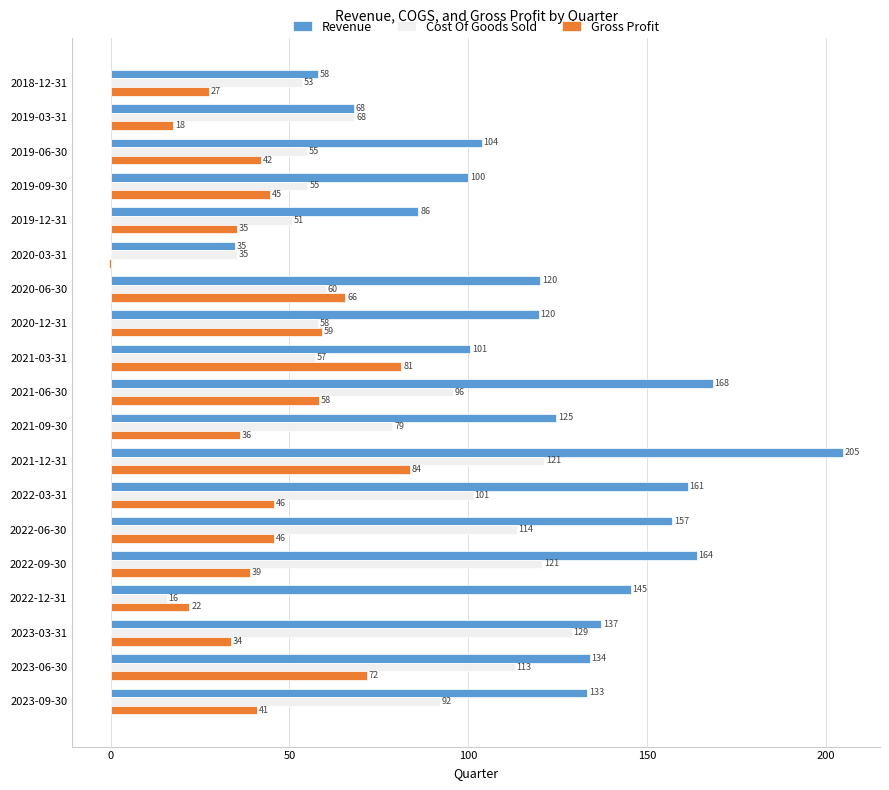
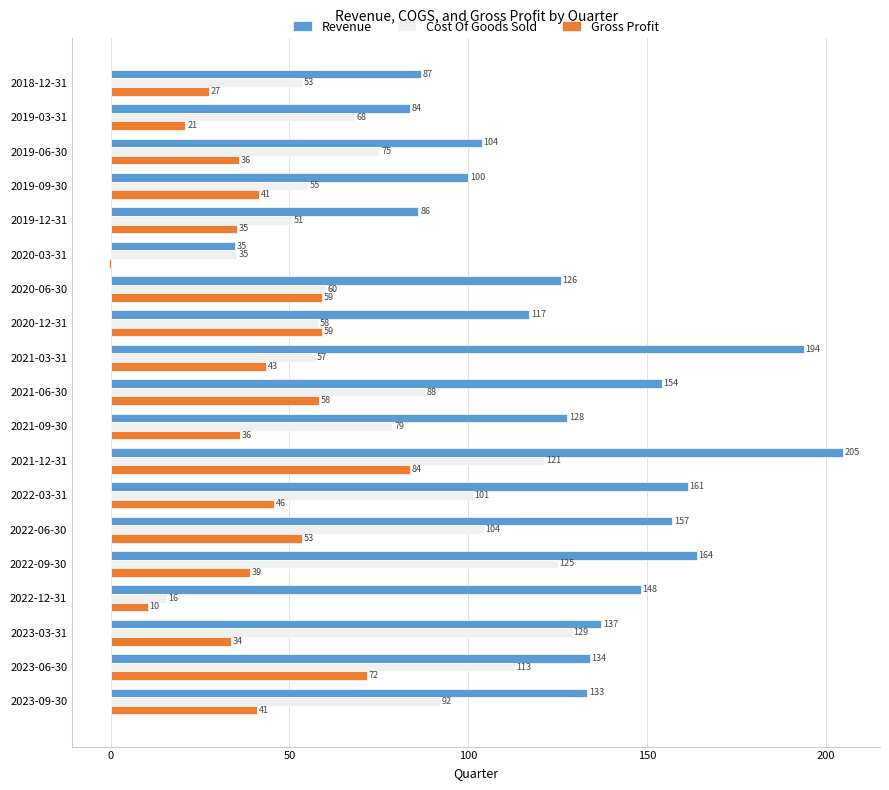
  {
    "Revenue": {
-     "2018-12-31": 58,
-     "2019-03-31": 68,
+     "2018-12-31": 87,
+     "2019-03-31": 84,
      "2019-06-30": 104,
      "2019-09-30": 100,
      "2019-12-31": 86,
      "2020-03-31": 35,
-     "2020-06-30": 120,
-     "2020-12-31": 120,
-     "2021-03-31": 101,
-     "2021-06-30": 168,
-     "2021-09-30": 125,
+     "2020-06-30": 126,
+     "2020-12-31": 117,
+     "2021-03-31": 194,
+     "2021-06-30": 154,
+     "2021-09-30": 128,
      "2021-12-31": 205,
      "2022-03-31": 161,
      "2022-06-30": 157,
      "2022-09-30": 164,
-     "2022-12-31": 145,
+     "2022-12-31": 148,
      "2023-03-31": 137,
      "2023-06-30": 134,
      "2023-09-30": 133
    },
    "Cost Of Goods Sold": {
      "2018-12-31": 53,
      "2019-03-31": 68,
-     "2019-06-30": 55,
+     "2019-06-30": 75,
      "2019-09-30": 55,
      "2019-12-31": 51,
      "2020-03-31": 35,
      "2020-06-30": 60,
      "2020-12-31": 58,
      "2021-03-31": 57,
-     "2021-06-30": 96,
+     "2021-06-30": 88,
      "2021-09-30": 79,
      "2021-12-31": 121,
      "2022-03-31": 101,
-     "2022-06-30": 114,
-     "2022-09-30": 121,
+     "2022-06-30": 104,
+     "2022-09-30": 125,
      "2022-12-31": 16,
      "2023-03-31": 129,
      "2023-06-30": 113,
      "2023-09-30": 92
    },
    "Gross Profit": {
      "2018-12-31": 27,
-     "2019-03-31": 18,
-     "2019-06-30": 42,
-     "2019-09-30": 45,
+     "2019-03-31": 21,
+     "2019-06-30": 36,
+     "2019-09-30": 41,
      "2019-12-31": 35,
-     "2020-06-30": 66,
+     "2020-06-30": 59,
      "2020-12-31": 59,
-     "2021-03-31": 81,
+     "2021-03-31": 43,
      "2021-06-30": 58,
      "2021-09-30": 36,
      "2021-12-31": 84,
      "2022-03-31": 46,
-     "2022-06-30": 46,
+     "2022-06-30": 53,
      "2022-09-30": 39,
-     "2022-12-31": 22,
+     "2022-12-31": 10,
      "2023-03-31": 34,
      "2023-06-30": 72,
      "2023-09-30": 41
    }
  }
